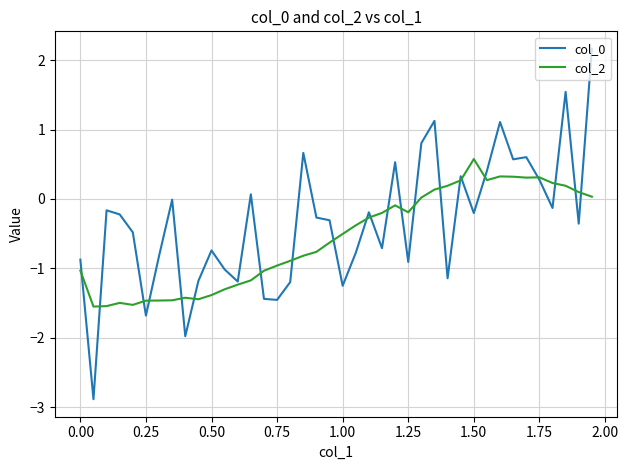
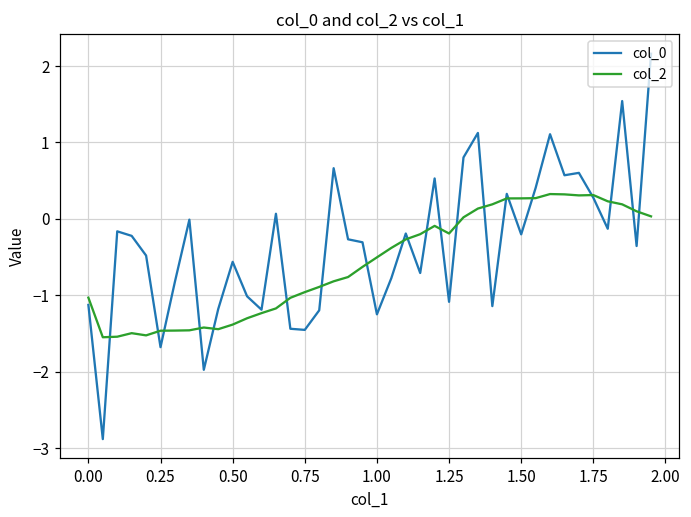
  {
    "col_0": {
-     "0.00": -0.9,
+     "0.00": -1.1,
      "0.25": -1.7,
-     "0.50": -0.7,
+     "0.50": -0.6,
      "0.75": -1.5,
      "1.00": -1.2,
-     "1.25": -0.9,
+     "1.25": -1.1,
      "1.50": -0.2
    },
    "col_2": {
      "0.00": -1.0,
      "0.25": -1.5,
      "0.50": -1.4,
      "0.75": -1.0,
      "1.00": -0.5,
      "1.25": -0.2,
-     "1.50": 0.6
+     "1.50": 0.3
    }
  }
